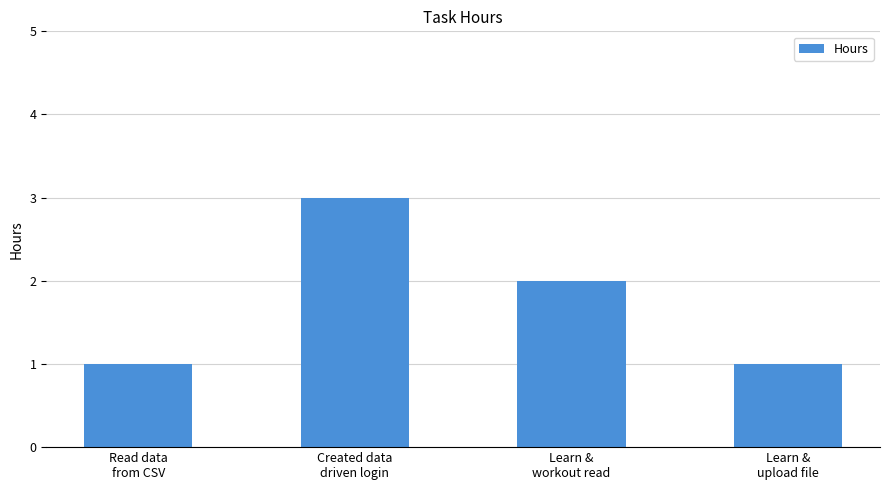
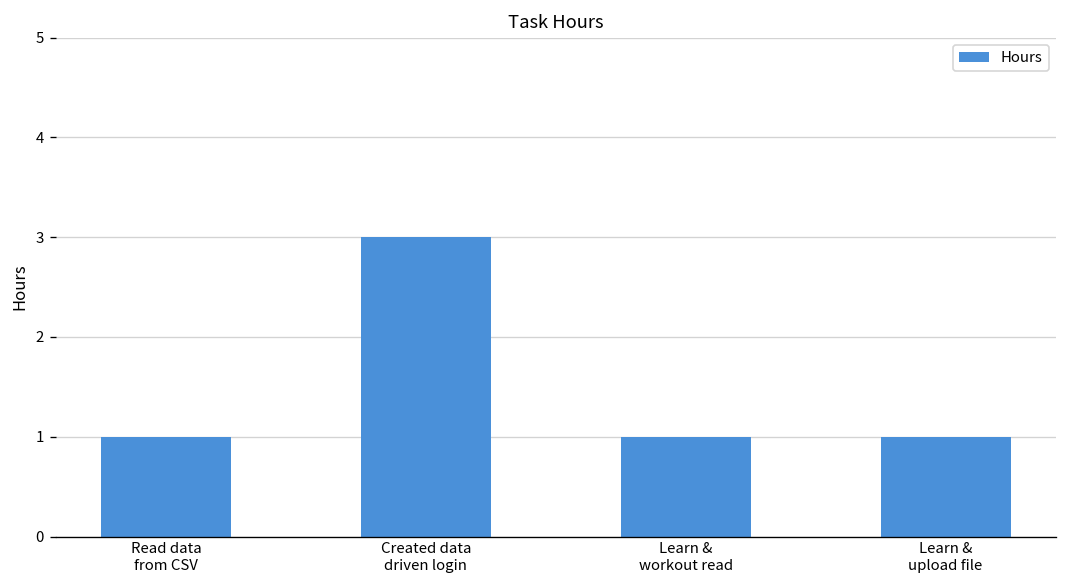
  {
    "Read data from CSV": 1,
    "Created data driven login": 3,
-   "Learn & workout read": 2,
+   "Learn & workout read": 1,
    "Learn & upload file": 1
  }
